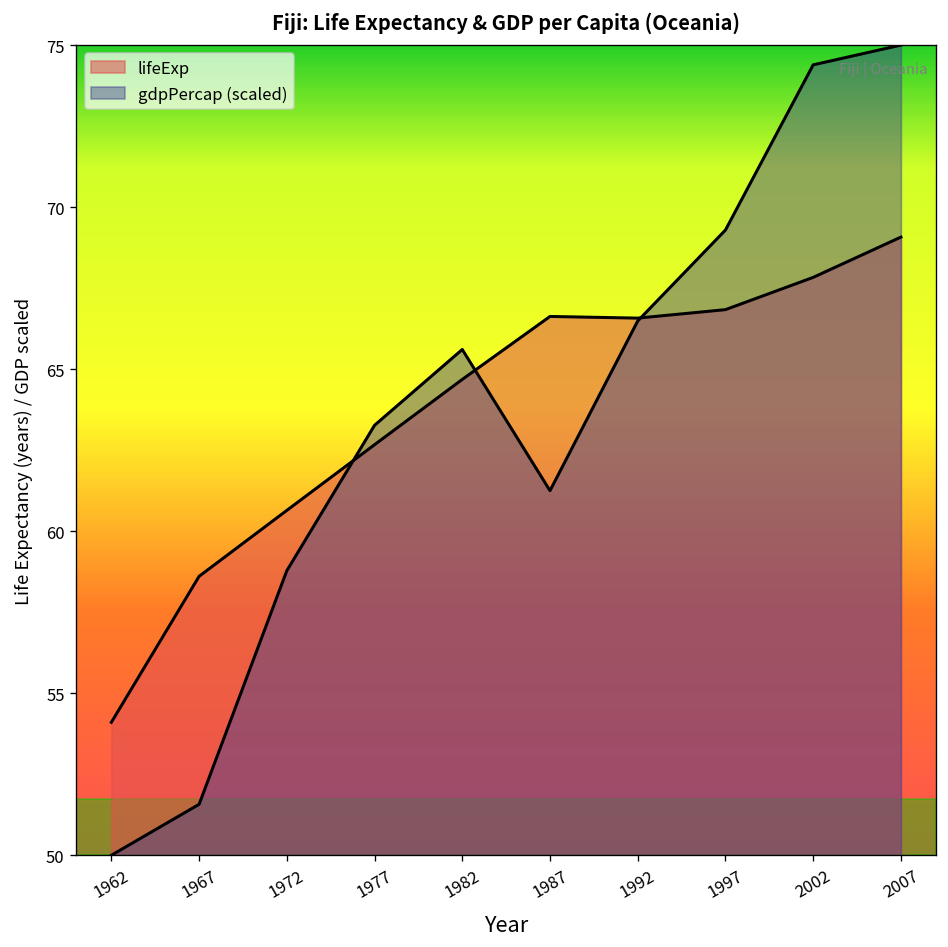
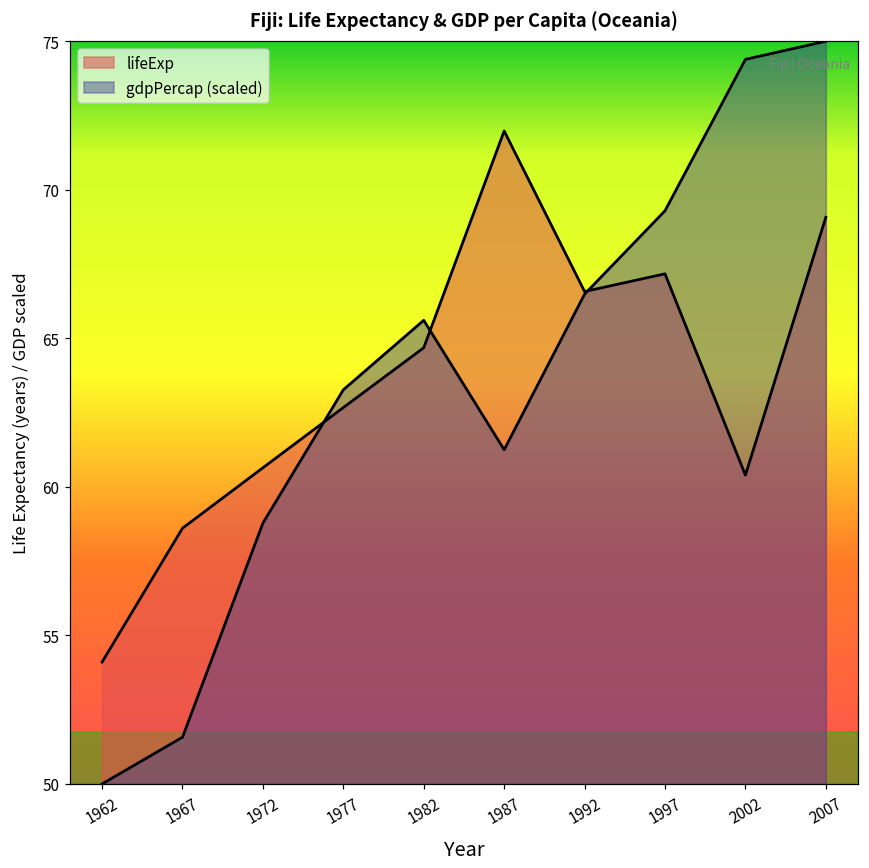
  {
    "lifeExp": {
      "1962": 54.1,
      "1967": 58.6,
      "1972": 60.6,
      "1977": 62.7,
      "1982": 64.7,
-     "1987": 66.6,
-     "1997": 66.8,
-     "2002": 67.8,
+     "1987": 72.0,
+     "1997": 67.2,
+     "2002": 60.4,
      "2007": 69.1
    },
    "gdpPercap (scaled)": {
      "1962": 50.0,
      "1967": 51.6,
      "1972": 58.8,
      "1977": 63.3,
      "1982": 65.6,
      "1987": 61.3,
      "1997": 69.3,
      "2002": 74.4,
      "2007": 75.0
    }
  }
